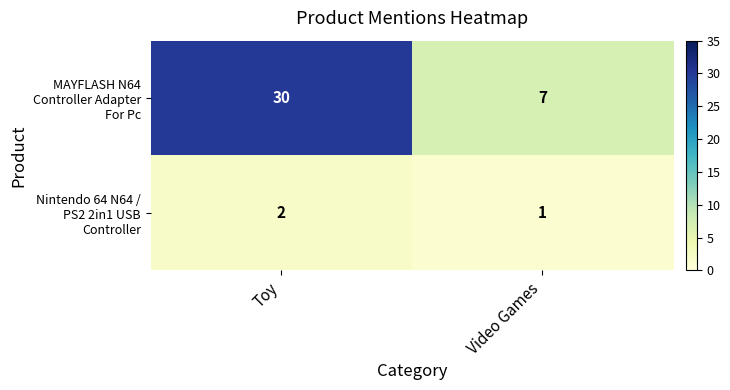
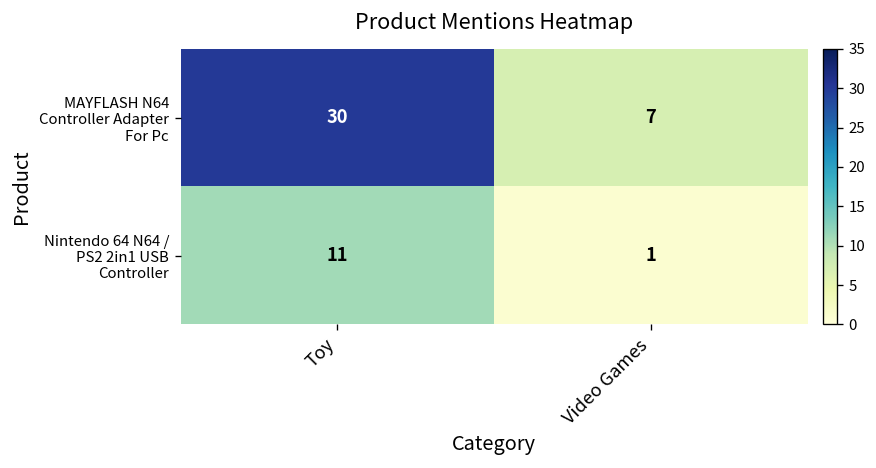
  {
    "MAYFLASH N64 Controller Adapter For Pc": {
      "Toy": 30,
      "Video Games": 7
    },
    "Nintendo 64 N64 / PS2 2in1 USB Controller": {
-     "Toy": 2,
+     "Toy": 11,
      "Video Games": 1
    }
  }
